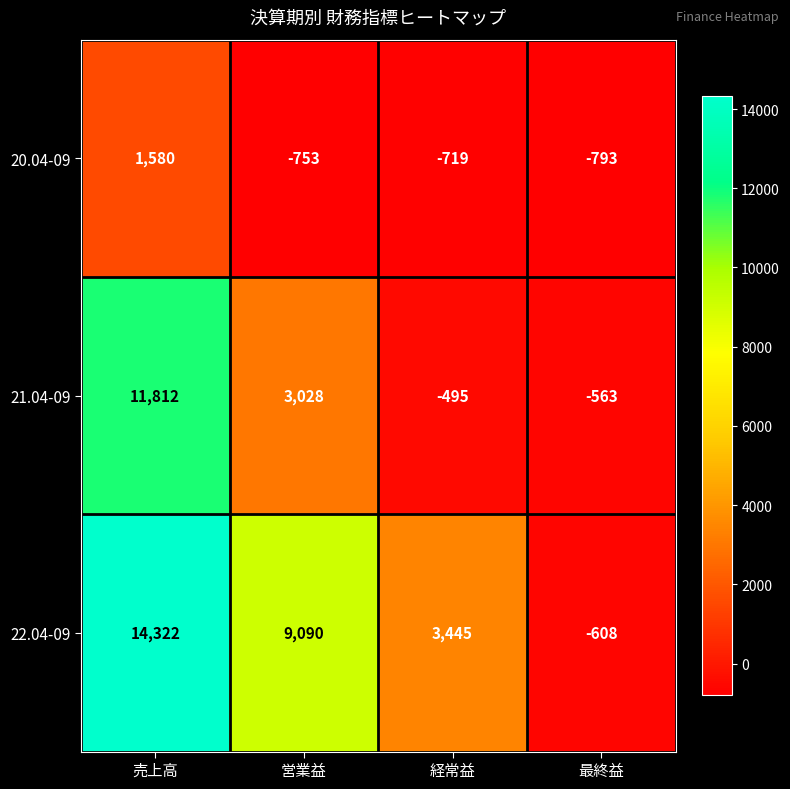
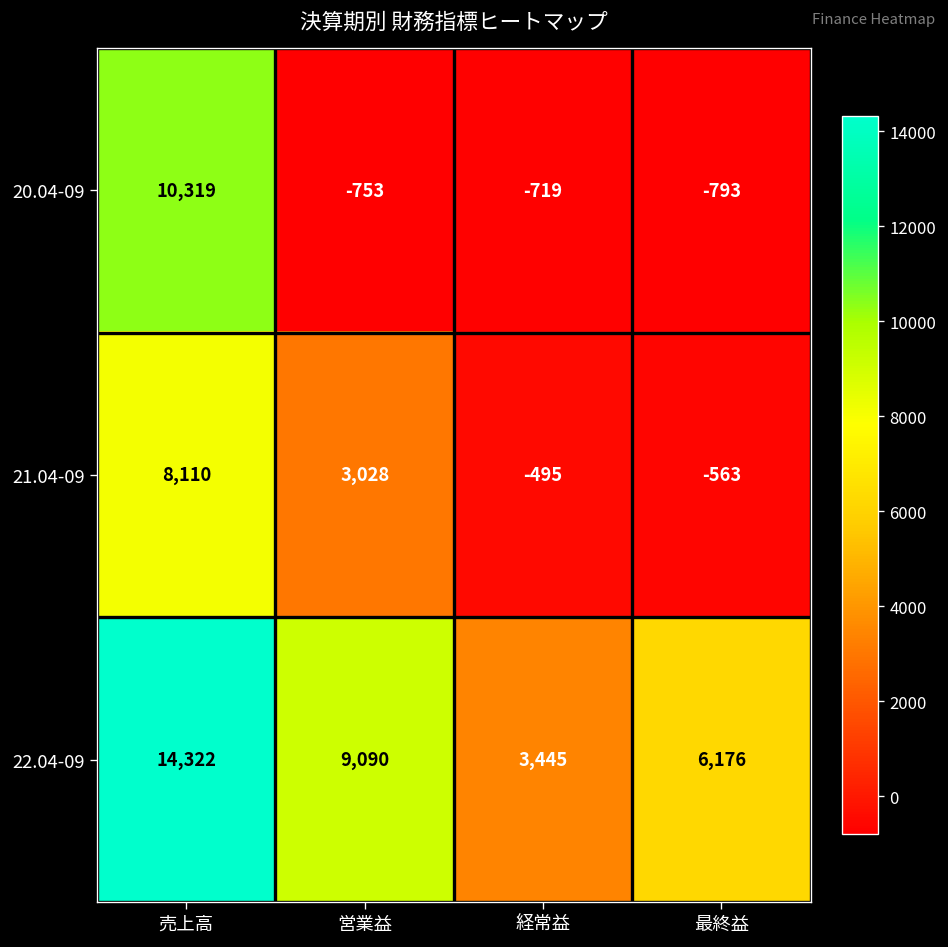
  {
    "20.04-09": {
-     "売上高": "1,580",
+     "売上高": "10,319",
      "営業益": "-753",
      "経常益": "-719",
      "最終益": "-793"
    },
    "21.04-09": {
-     "売上高": "11,812",
+     "売上高": "8,110",
      "営業益": "3,028",
      "経常益": "-495",
      "最終益": "-563"
    },
    "22.04-09": {
      "売上高": "14,322",
      "営業益": "9,090",
      "経常益": "3,445",
-     "最終益": "-608"
+     "最終益": "6,176"
    }
  }
